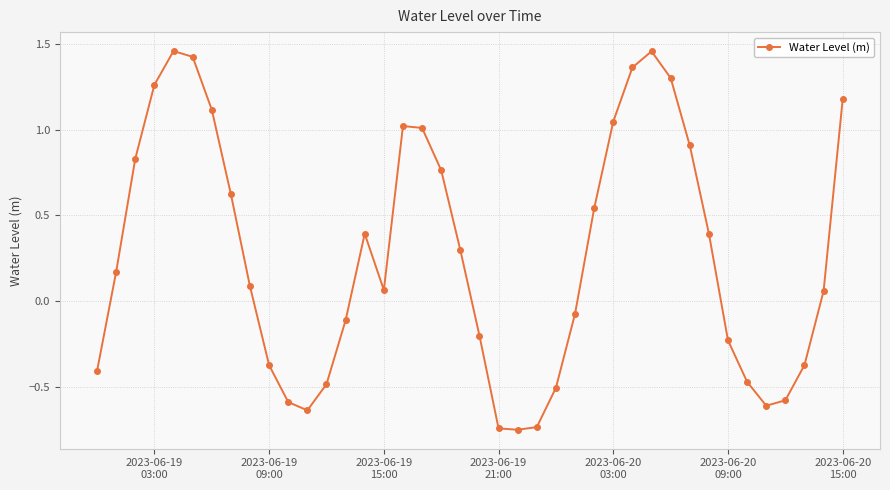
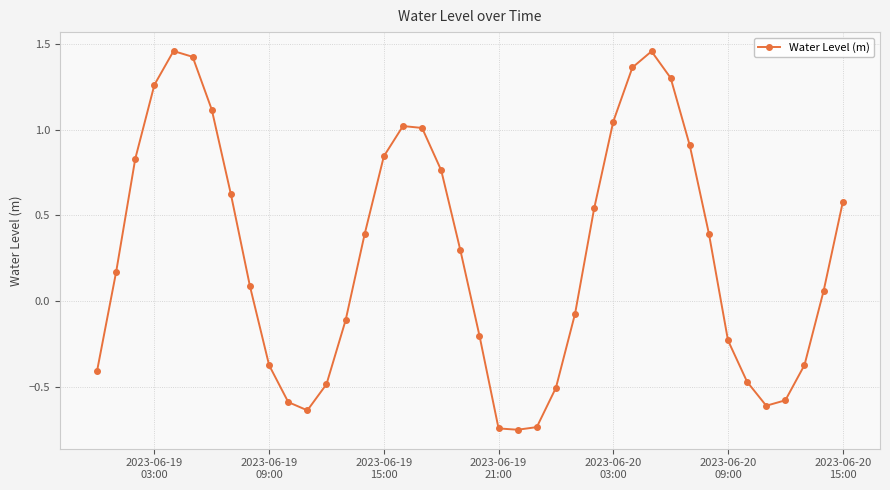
  {
    "2023-06-19 03:00": 1.26,
    "2023-06-19 09:00": -0.37,
-   "2023-06-19 15:00": 0.06,
+   "2023-06-19 15:00": 0.85,
    "2023-06-19 21:00": -0.74,
    "2023-06-20 03:00": 1.05,
    "2023-06-20 09:00": -0.23,
-   "2023-06-20 15:00": 1.18
+   "2023-06-20 15:00": 0.58
  }
